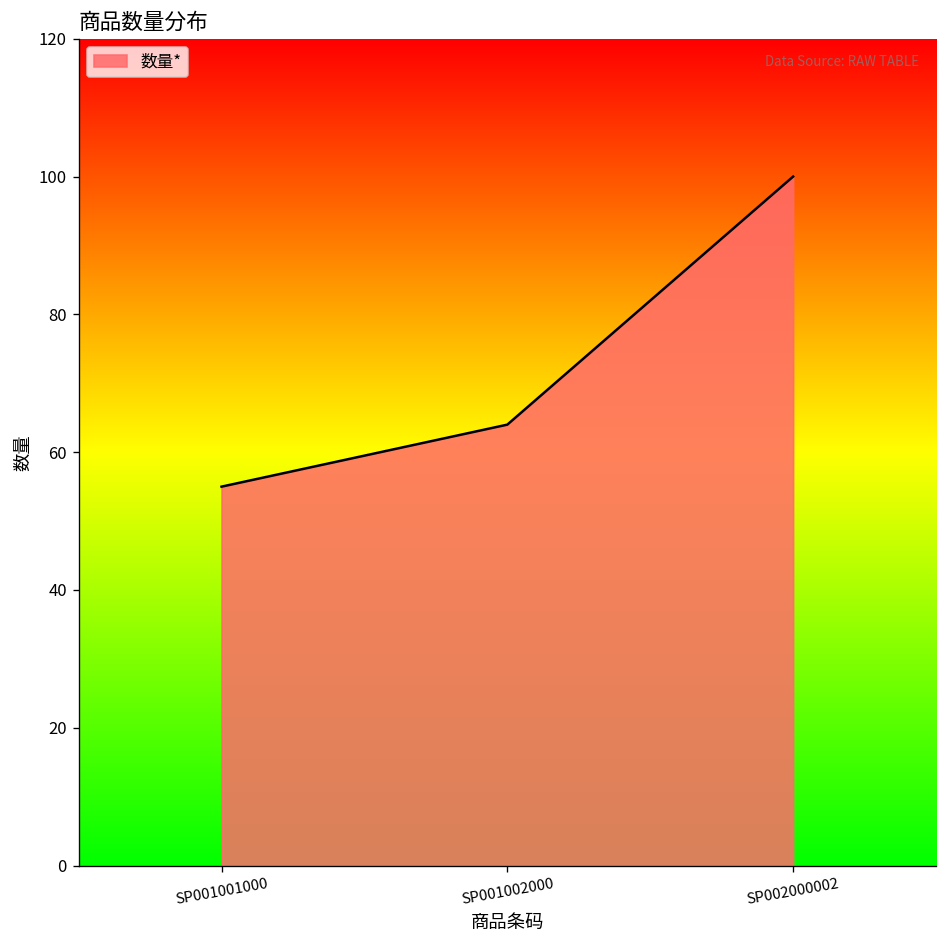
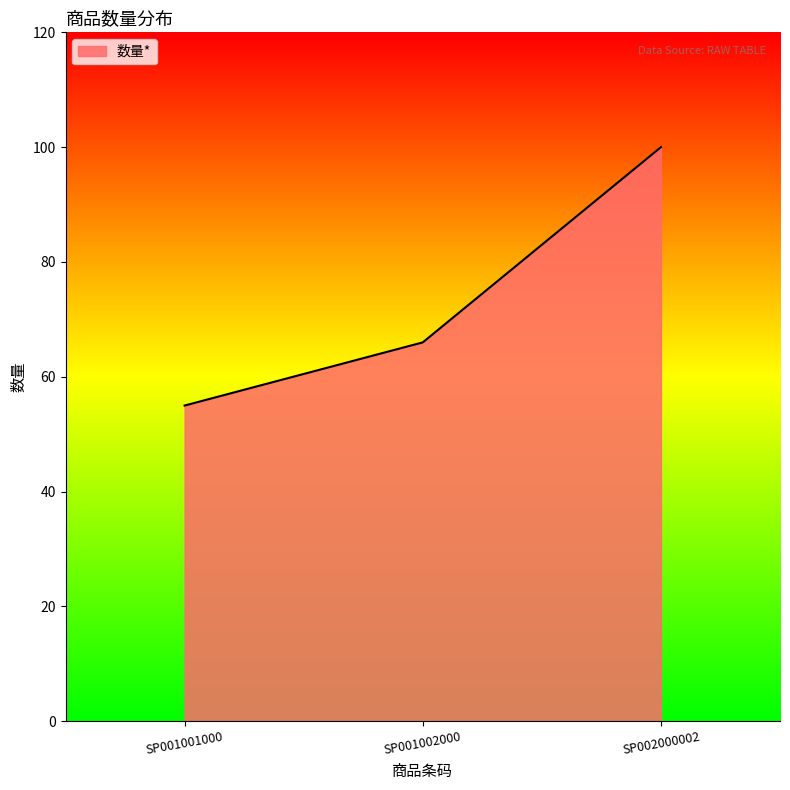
  {
    "SP001001000": 55,
-   "SP001002000": 64,
+   "SP001002000": 66,
    "SP002000002": 100
  }
